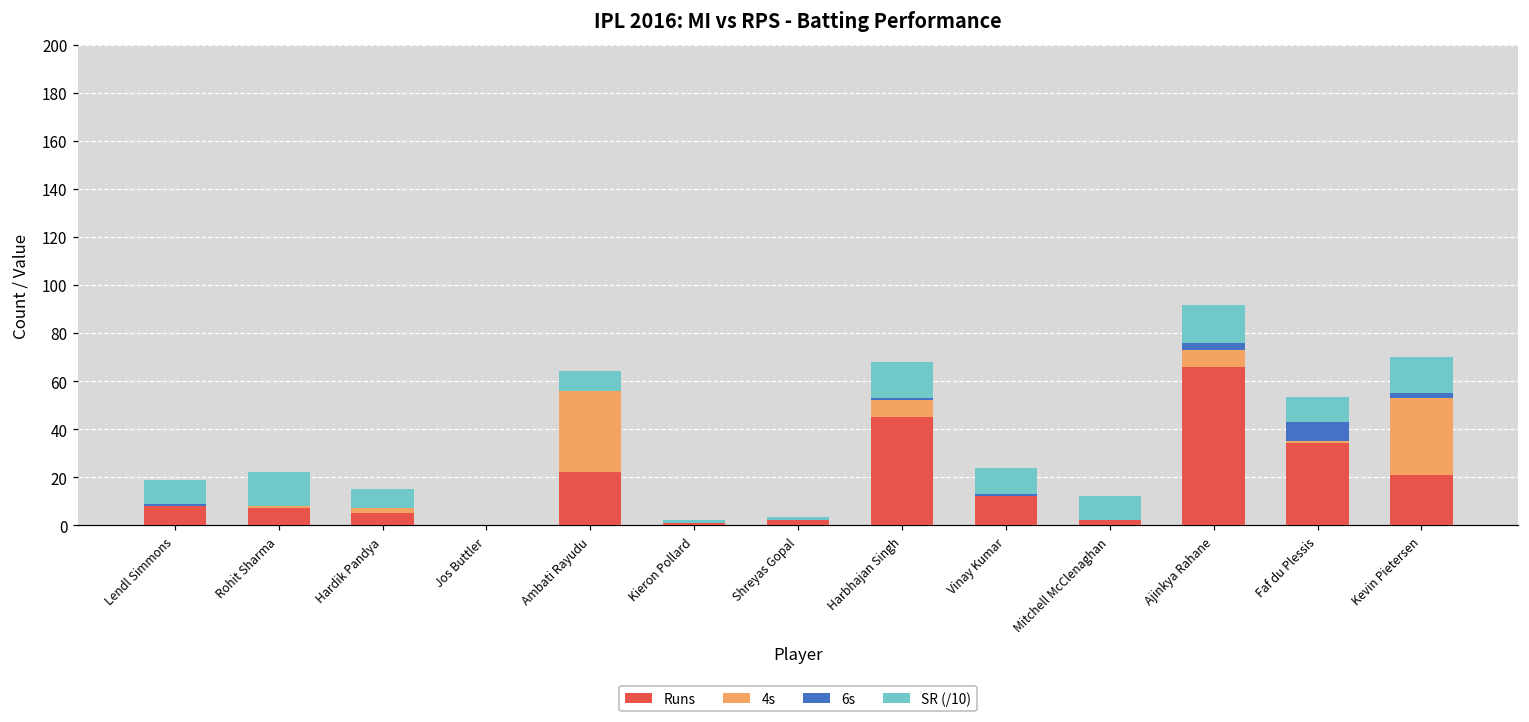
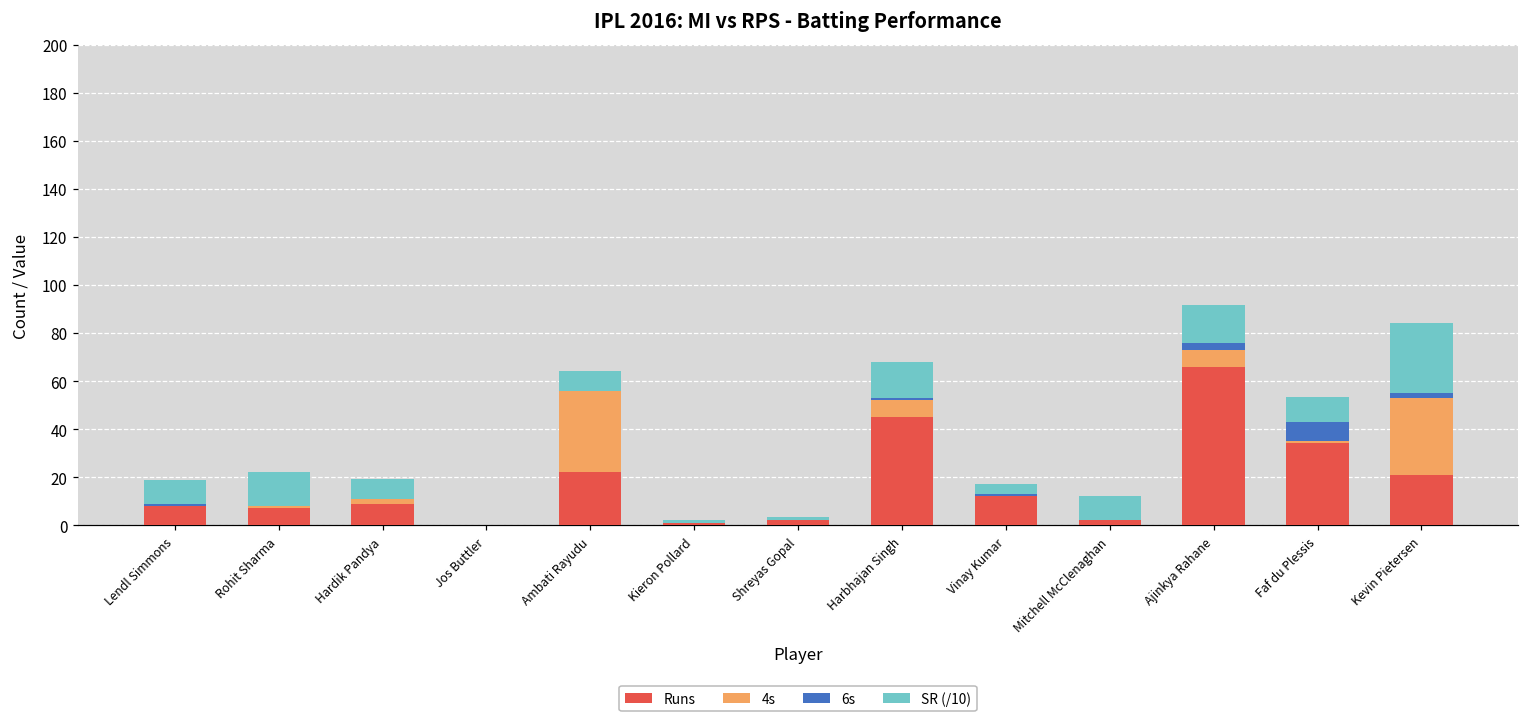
  {
    "Runs": {
      "Lendl Simmons": 8,
      "Rohit Sharma": 7,
-     "Hardik Pandya": 5,
+     "Hardik Pandya": 9,
      "Jos Buttler": 0,
      "Ambati Rayudu": 22,
      "Shreyas Gopal": 2,
      "Harbhajan Singh": 45,
      "Vinay Kumar": 12,
      "Mitchell McClenaghan": 2,
      "Ajinkya Rahane": 66,
      "Faf du Plessis": 34,
      "Kevin Pietersen": 21
    },
    "4s": {
      "Lendl Simmons": 0,
      "Hardik Pandya": 2,
      "Jos Buttler": 0,
      "Ambati Rayudu": 34,
      "Kieron Pollard": 0,
      "Shreyas Gopal": 0,
      "Harbhajan Singh": 7,
      "Vinay Kumar": 0,
      "Mitchell McClenaghan": 0,
      "Ajinkya Rahane": 7,
      "Kevin Pietersen": 32
    },
    "6s": {
      "Rohit Sharma": 0,
      "Hardik Pandya": 0,
      "Jos Buttler": 0,
      "Ambati Rayudu": 0,
      "Kieron Pollard": 0,
      "Shreyas Gopal": 0,
      "Mitchell McClenaghan": 0,
      "Ajinkya Rahane": 3,
      "Faf du Plessis": 8,
      "Kevin Pietersen": 2
    },
    "SR (/10)": {
      "Lendl Simmons": 10,
      "Rohit Sharma": 14,
      "Hardik Pandya": 8,
      "Jos Buttler": 0,
      "Ambati Rayudu": 8,
      "Kieron Pollard": 1,
      "Shreyas Gopal": 1,
      "Harbhajan Singh": 15,
-     "Vinay Kumar": 11,
+     "Vinay Kumar": 4,
      "Mitchell McClenaghan": 10,
      "Ajinkya Rahane": 16,
      "Faf du Plessis": 10,
-     "Kevin Pietersen": 15
+     "Kevin Pietersen": 29
    }
  }
